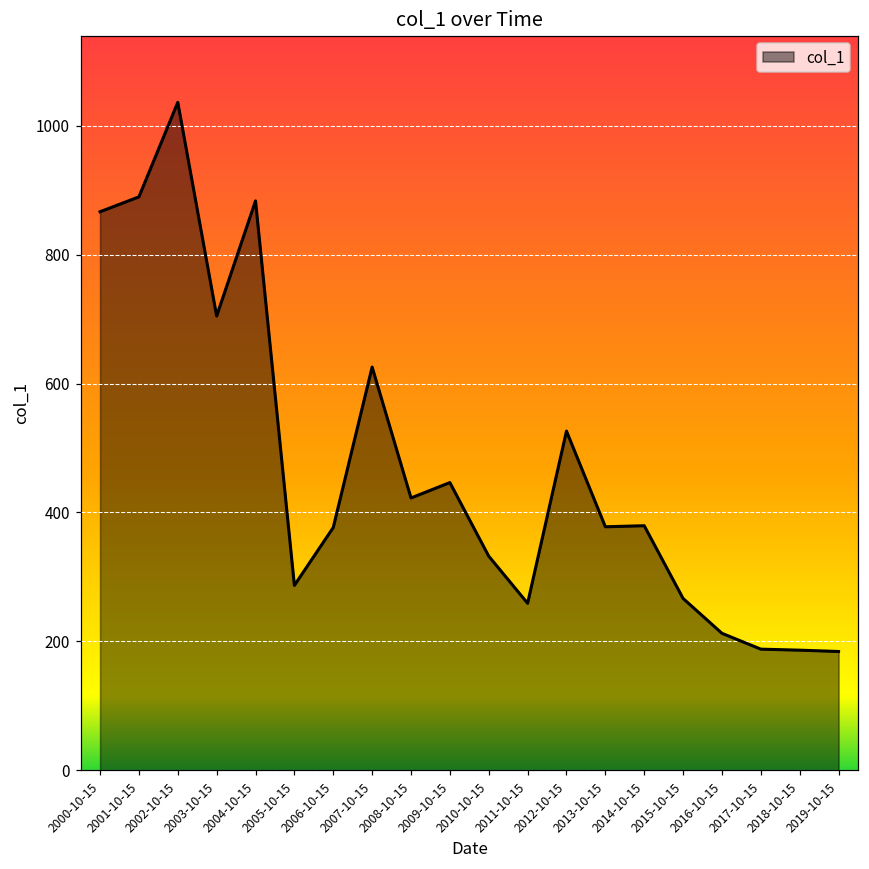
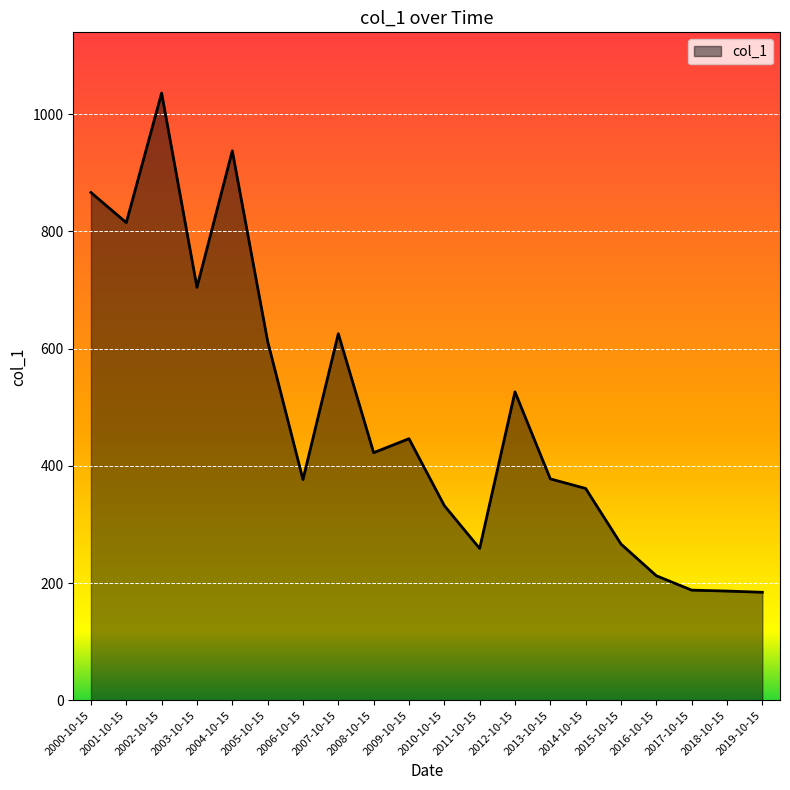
  {
    "2000-10-15": 870,
-   "2001-10-15": 890,
+   "2001-10-15": 810,
    "2002-10-15": 1040,
    "2003-10-15": 700,
-   "2004-10-15": 880,
-   "2005-10-15": 290,
+   "2004-10-15": 940,
+   "2005-10-15": 610,
    "2006-10-15": 380,
    "2007-10-15": 630,
    "2008-10-15": 420,
    "2009-10-15": 450,
    "2010-10-15": 330,
    "2011-10-15": 260,
    "2012-10-15": 530,
    "2013-10-15": 380,
-   "2014-10-15": 380,
+   "2014-10-15": 360,
    "2015-10-15": 270,
    "2016-10-15": 210,
    "2017-10-15": 190,
    "2018-10-15": 190,
    "2019-10-15": 180
  }
